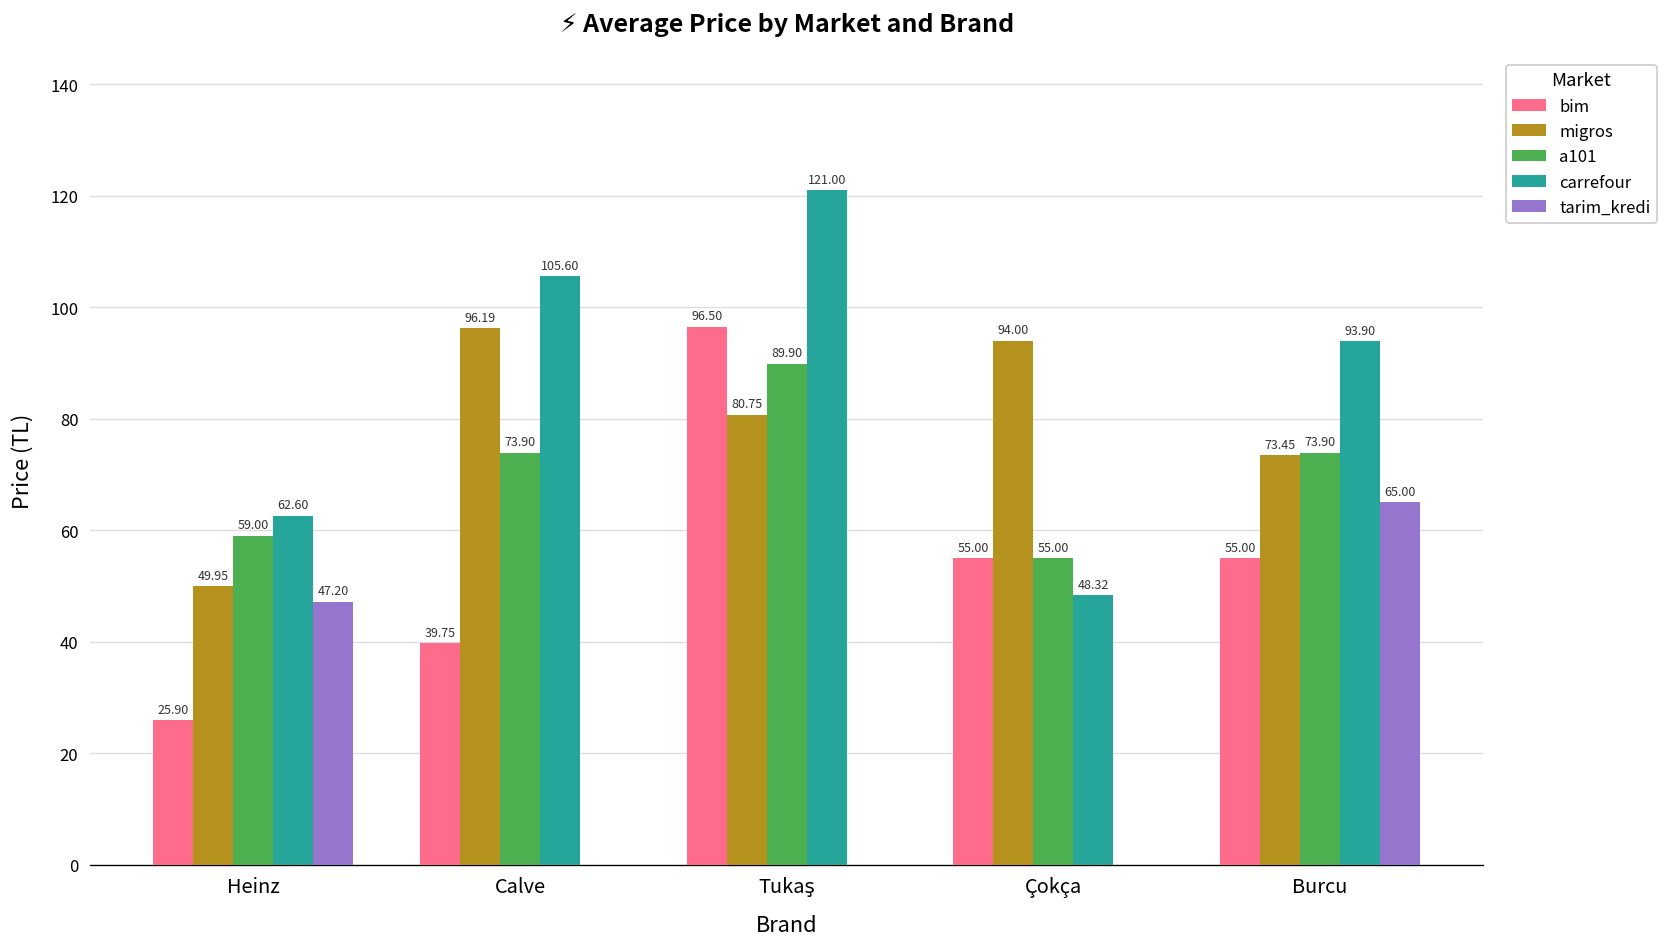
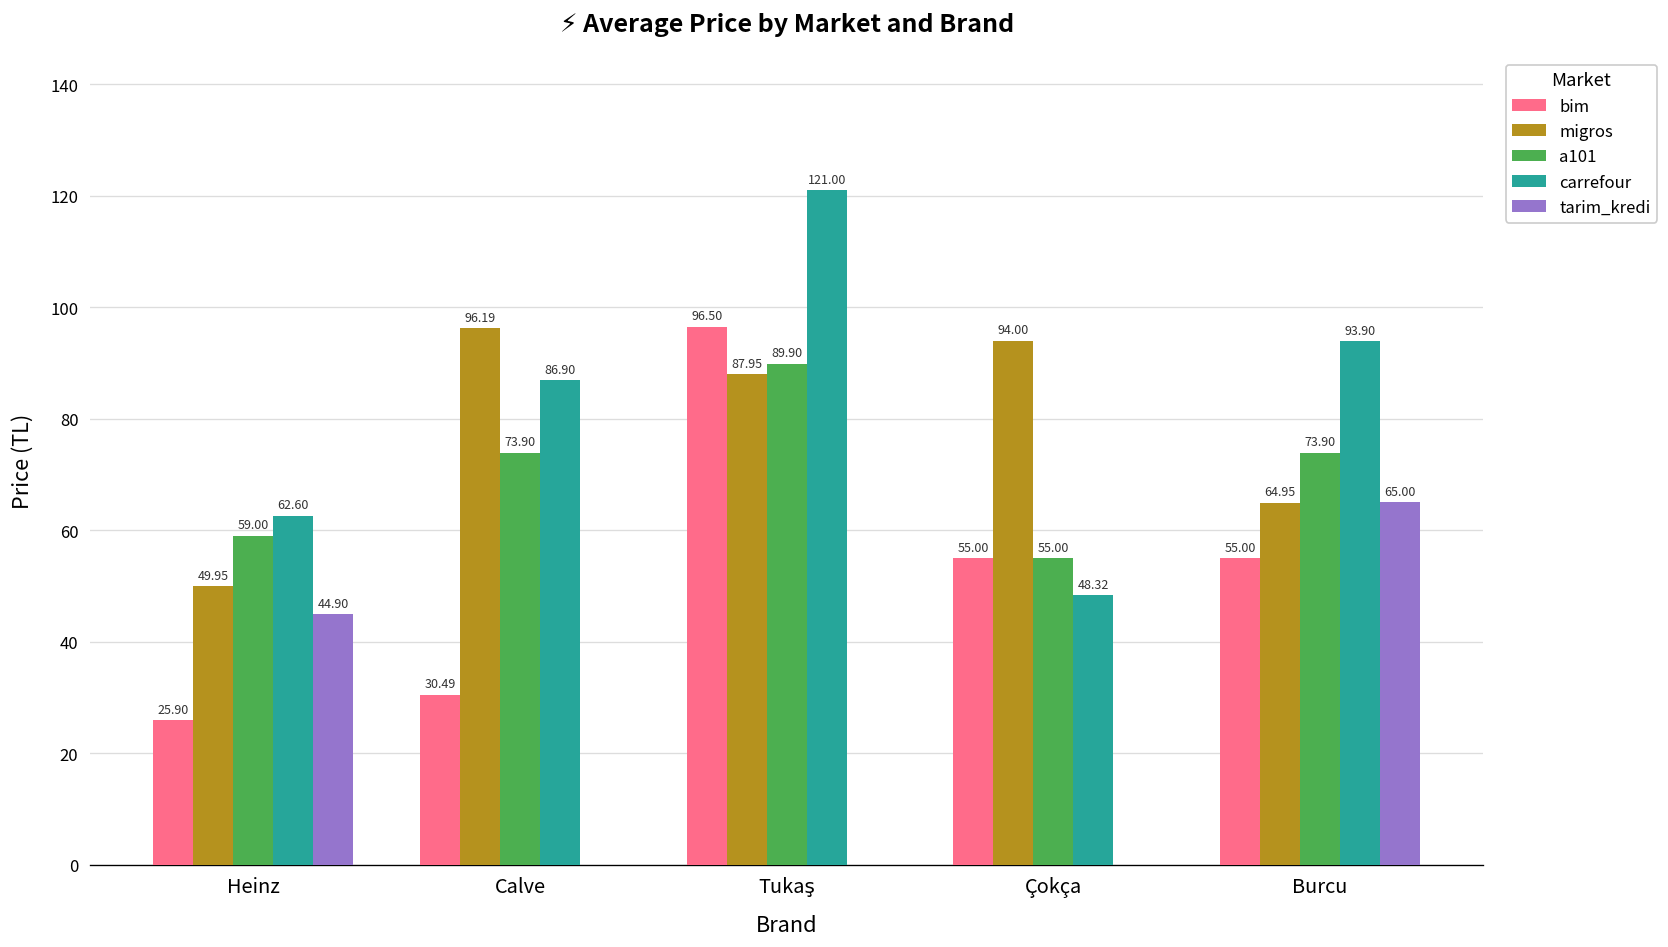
  {
    "bim": {
      "Heinz": 25.90,
-     "Calve": 39.75,
+     "Calve": 30.49,
      "Tukaş": 96.50,
      "Çokça": 55.00,
      "Burcu": 55.00
    },
    "migros": {
      "Heinz": 49.95,
      "Calve": 96.19,
-     "Tukaş": 80.75,
+     "Tukaş": 87.95,
      "Çokça": 94.00,
-     "Burcu": 73.45
+     "Burcu": 64.95
    },
    "a101": {
      "Heinz": 59.00,
      "Calve": 73.90,
      "Tukaş": 89.90,
      "Çokça": 55.00,
      "Burcu": 73.90
    },
    "carrefour": {
      "Heinz": 62.60,
-     "Calve": 105.60,
+     "Calve": 86.90,
      "Tukaş": 121.00,
      "Çokça": 48.32,
      "Burcu": 93.90
    },
    "tarim_kredi": {
-     "Heinz": 47.20,
+     "Heinz": 44.90,
      "Burcu": 65.00
    }
  }
